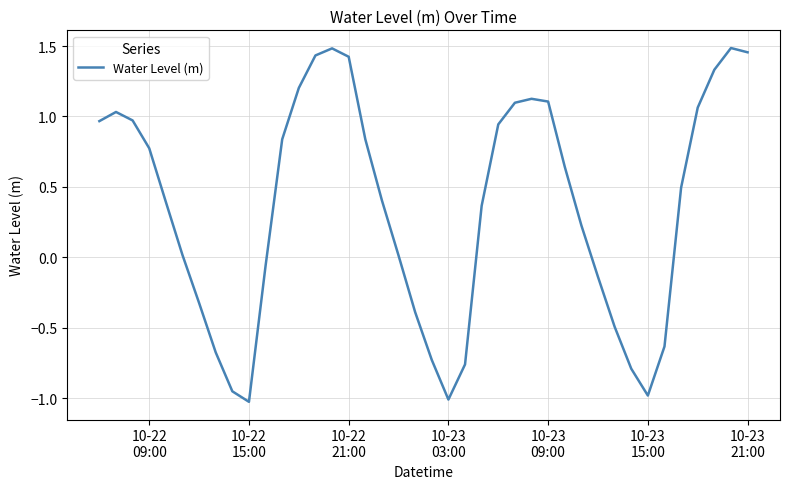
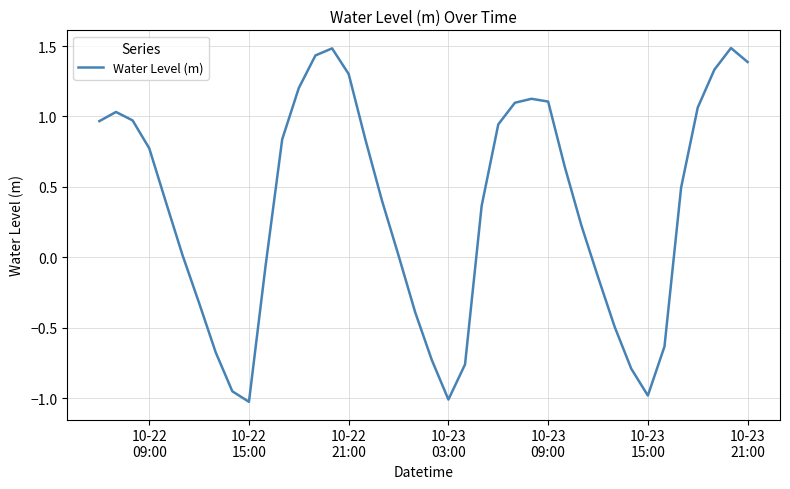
  {
    "10-22 09:00": 0.77,
    "10-22 15:00": -1.03,
-   "10-22 21:00": 1.42,
+   "10-22 21:00": 1.30,
    "10-23 03:00": -1.01,
    "10-23 09:00": 1.11,
    "10-23 15:00": -0.98,
-   "10-23 21:00": 1.46
+   "10-23 21:00": 1.39
  }
